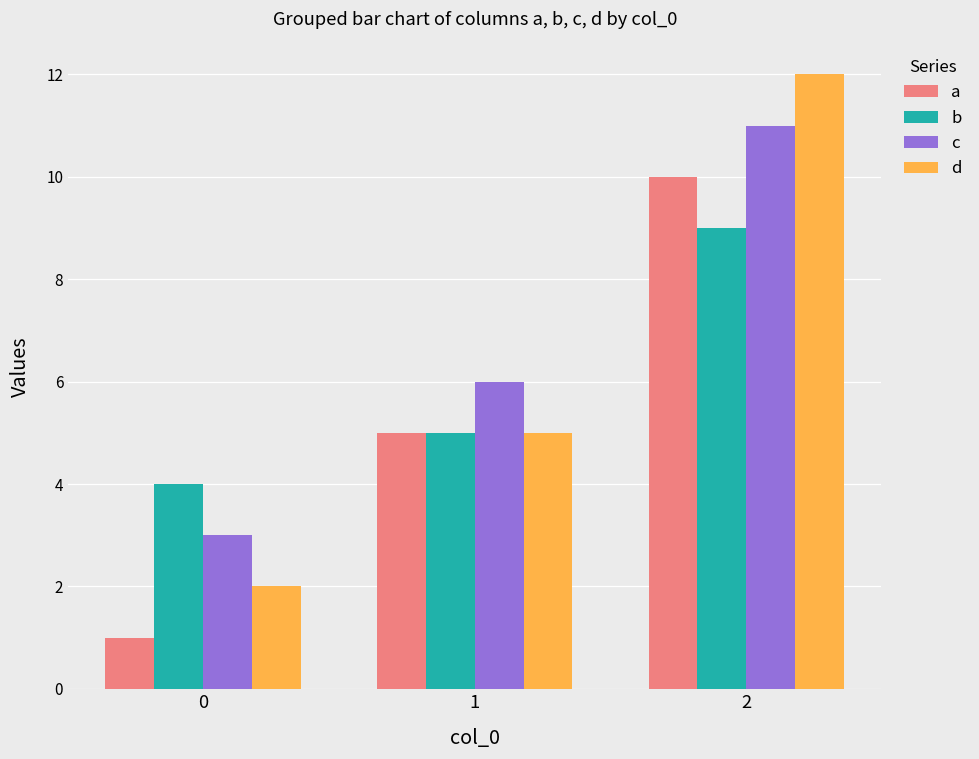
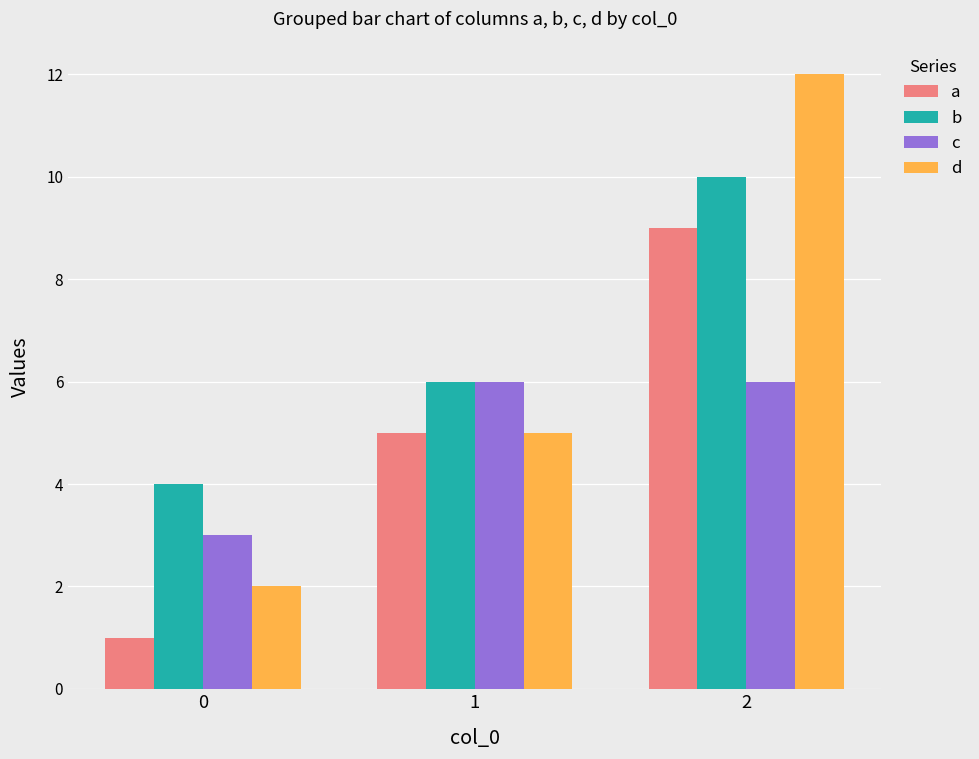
  {
    "a": {
      "0": 1,
      "1": 5,
-     "2": 10
+     "2": 9
    },
    "b": {
      "0": 4,
-     "1": 5,
-     "2": 9
+     "1": 6,
+     "2": 10
    },
    "c": {
      "0": 3,
      "1": 6,
-     "2": 11
+     "2": 6
    },
    "d": {
      "0": 2,
      "1": 5,
      "2": 12
    }
  }
